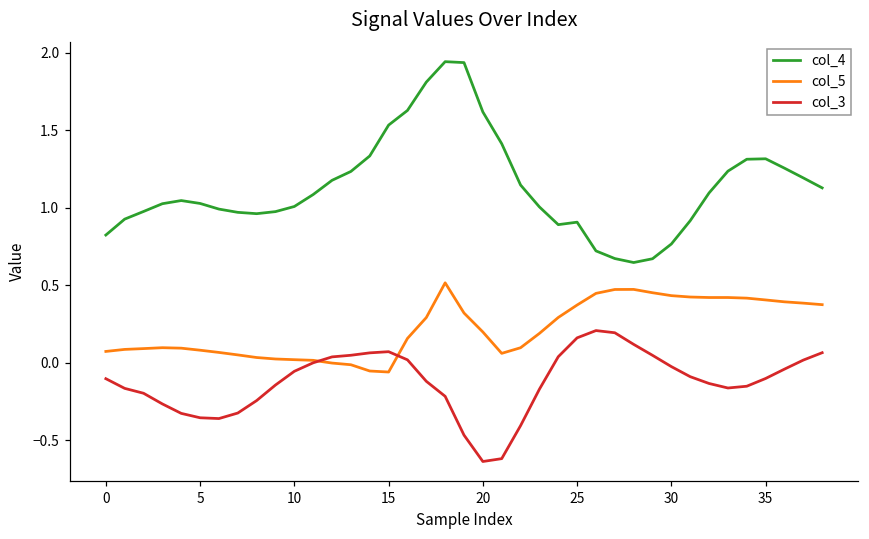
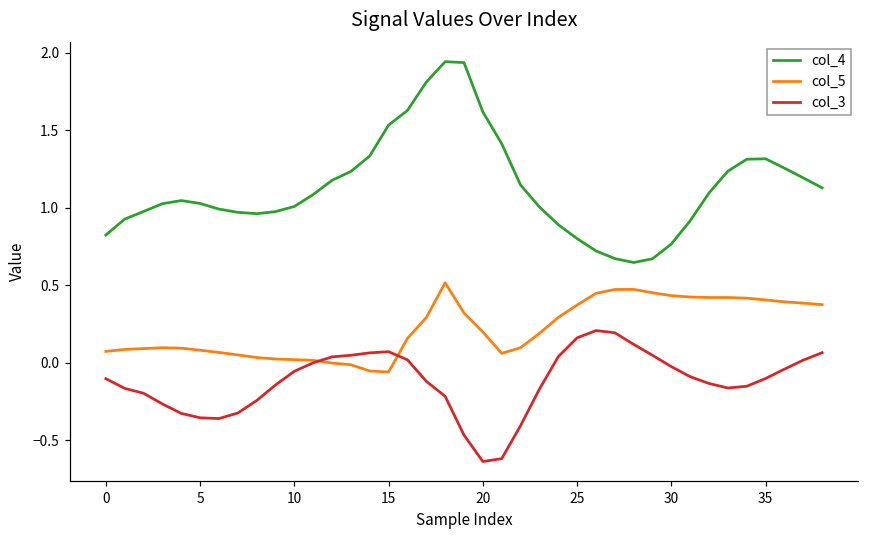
  {
    "col_4": {
      "0": 0.82,
      "5": 1.03,
      "10": 1.01,
      "15": 1.53,
      "20": 1.62,
-     "25": 0.91,
+     "25": 0.80,
      "30": 0.77,
      "35": 1.32
    },
    "col_5": {
      "0": 0.07,
      "5": 0.08,
      "10": 0.02,
      "15": -0.06,
      "20": 0.20,
      "25": 0.37,
      "30": 0.43,
      "35": 0.41
    },
    "col_3": {
      "0": -0.10,
      "5": -0.35,
      "10": -0.06,
      "15": 0.07,
      "20": -0.64,
      "25": 0.16,
      "30": -0.02,
      "35": -0.10
    }
  }
